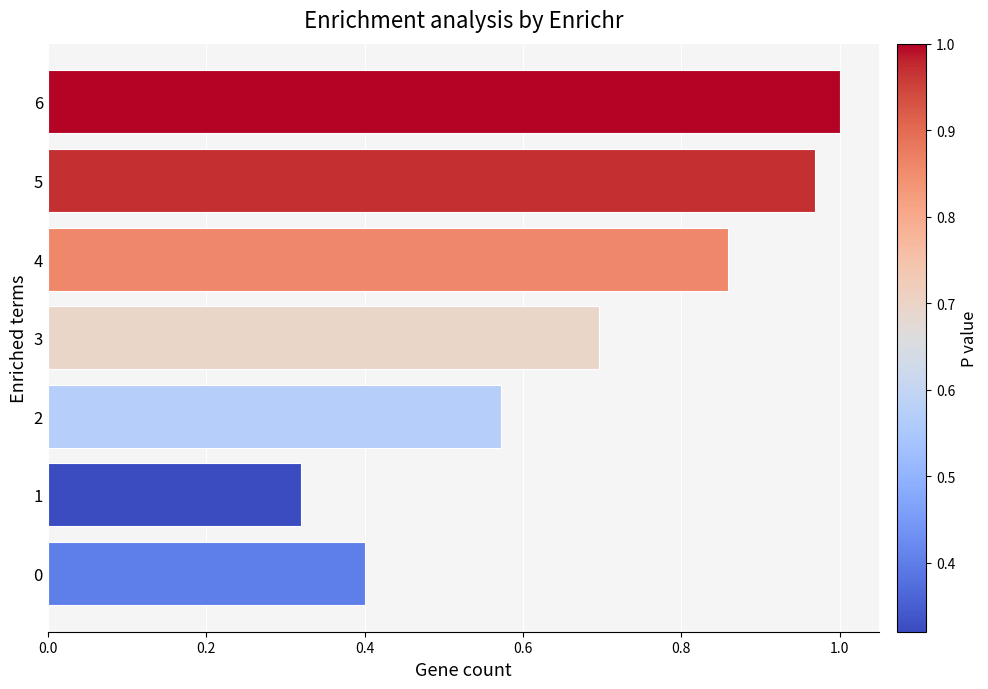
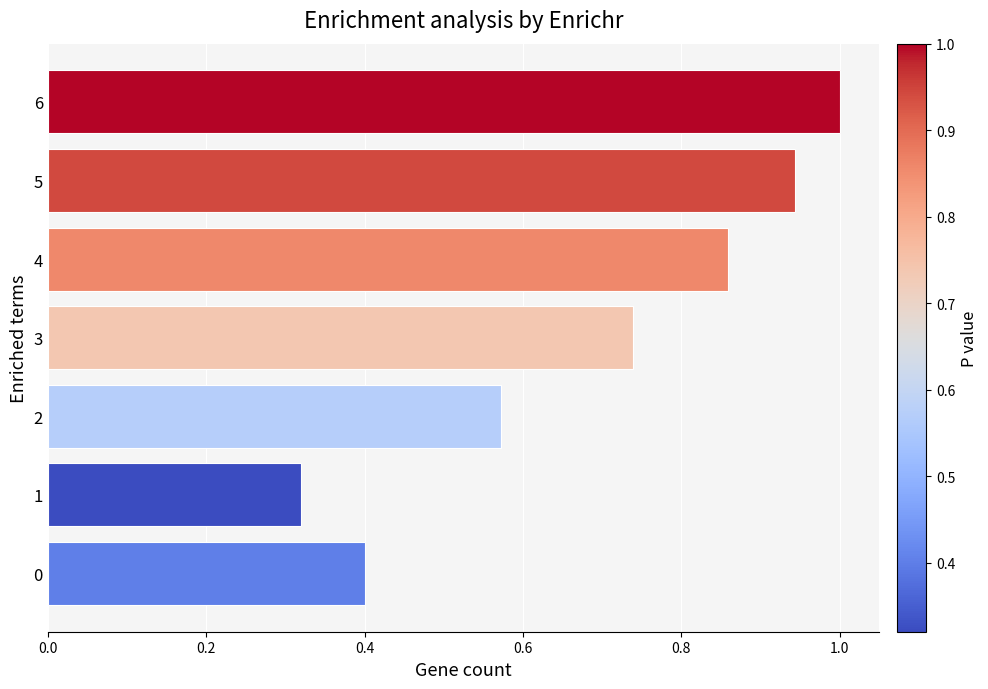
  {
    "6": 1.00,
-   "5": 0.97,
+   "5": 0.94,
    "4": 0.86,
-   "3": 0.70,
+   "3": 0.74,
    "2": 0.57,
    "1": 0.32,
    "0": 0.40
  }
